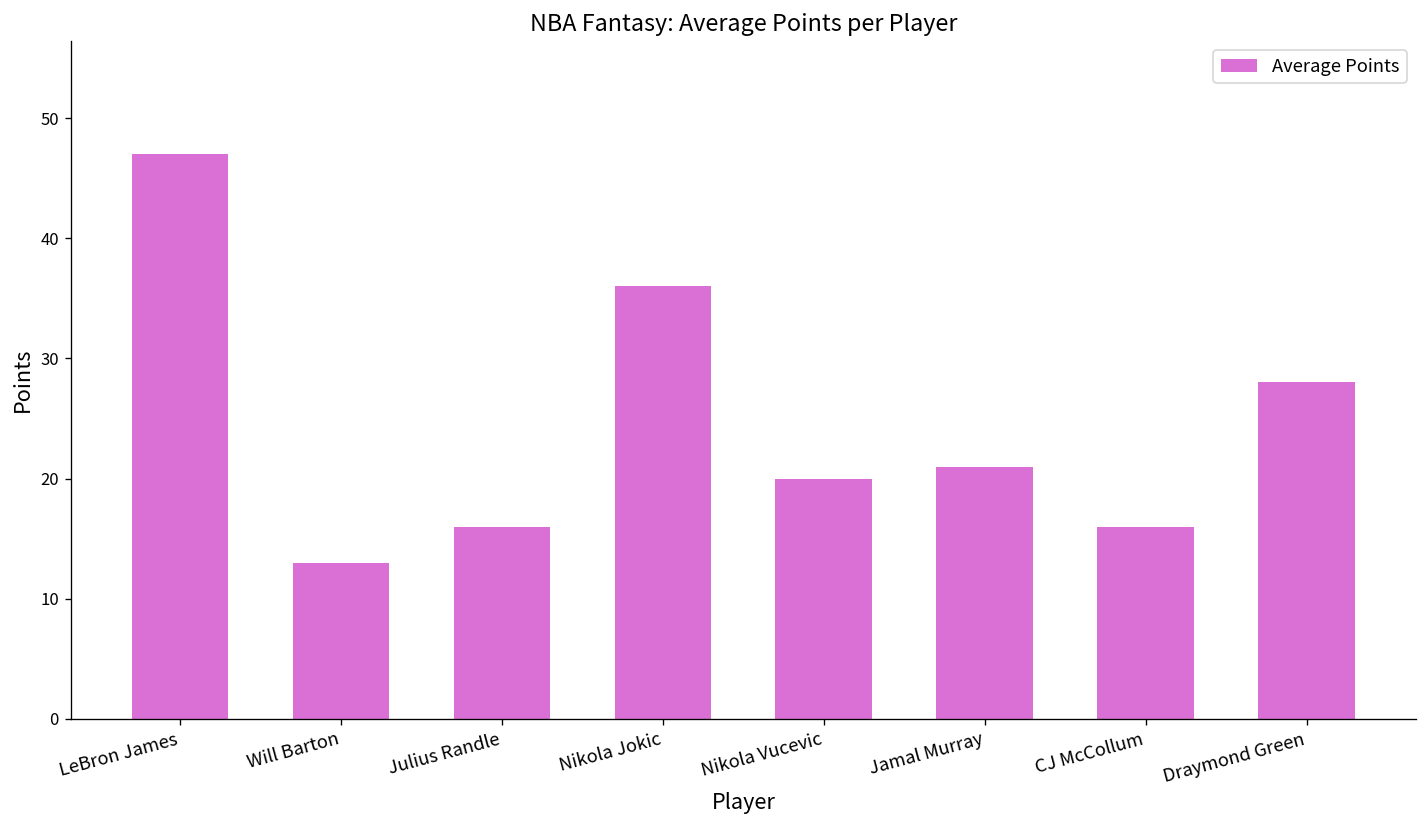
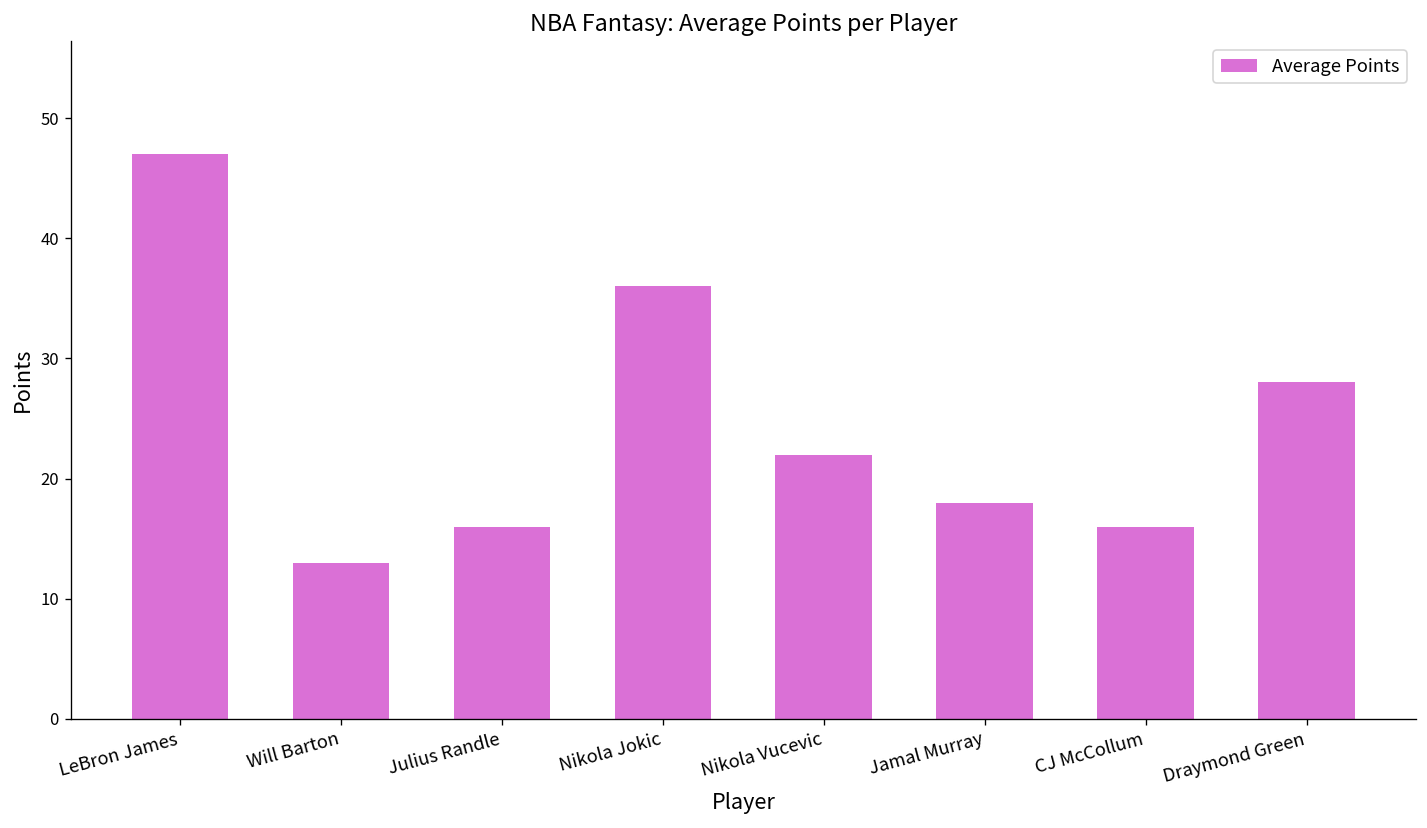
  {
    "LeBron James": 47,
    "Will Barton": 13,
    "Julius Randle": 16,
    "Nikola Jokic": 36,
-   "Nikola Vucevic": 20,
-   "Jamal Murray": 21,
+   "Nikola Vucevic": 22,
+   "Jamal Murray": 18,
    "CJ McCollum": 16,
    "Draymond Green": 28
  }
